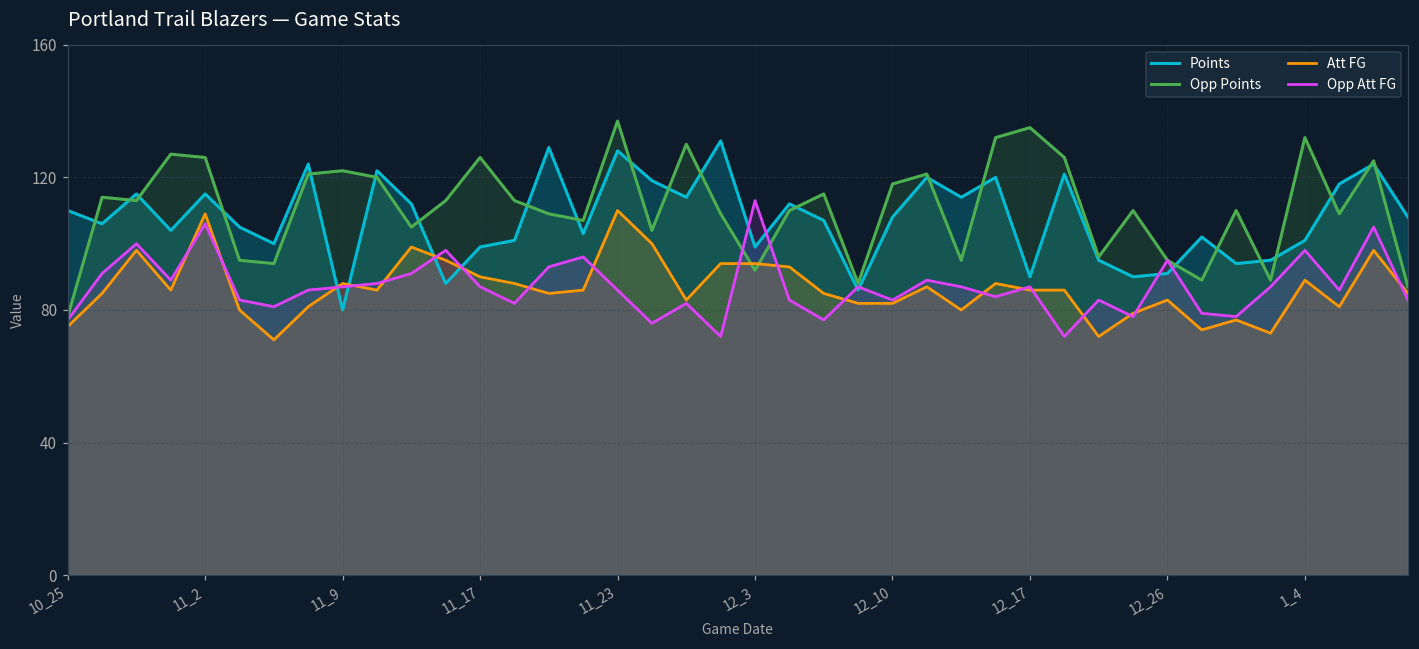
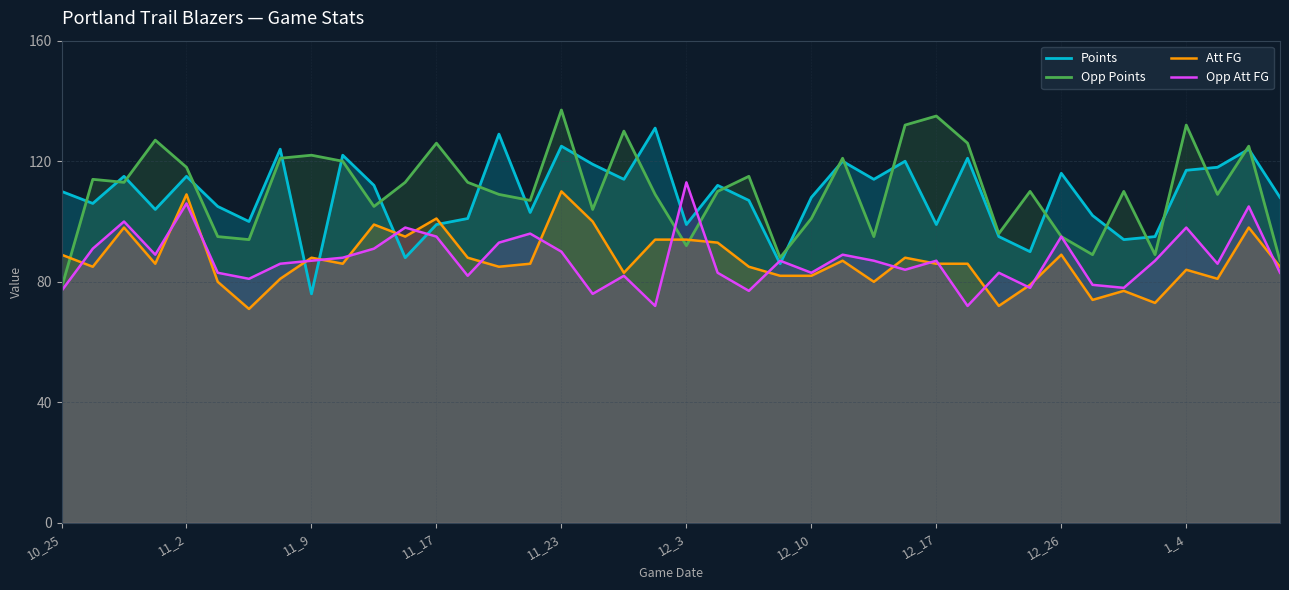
  {
    "Points": {
      "10_25": 110,
      "11_2": 115,
-     "11_9": 80,
+     "11_9": 76,
      "11_17": 99,
-     "11_23": 128,
+     "11_23": 125,
      "12_3": 99,
      "12_10": 108,
-     "12_17": 90,
-     "12_26": 91,
-     "1_4": 101
+     "12_17": 99,
+     "12_26": 116,
+     "1_4": 117
    },
    "Opp Points": {
      "10_25": 78,
-     "11_2": 126,
+     "11_2": 118,
      "11_9": 122,
      "11_17": 126,
      "11_23": 137,
      "12_3": 92,
-     "12_10": 118,
+     "12_10": 101,
      "12_17": 135,
      "1_4": 132
    },
    "Att FG": {
-     "10_25": 75,
+     "10_25": 89,
      "11_2": 109,
      "11_9": 88,
-     "11_17": 90,
+     "11_17": 101,
      "11_23": 110,
      "12_3": 94,
      "12_10": 82,
      "12_17": 86,
-     "12_26": 83,
-     "1_4": 89
+     "12_26": 89,
+     "1_4": 84
    },
    "Opp Att FG": {
      "10_25": 77,
      "11_2": 106,
      "11_9": 87,
-     "11_17": 87,
-     "11_23": 86,
+     "11_17": 95,
+     "11_23": 90,
      "12_3": 113,
      "12_10": 83,
      "12_17": 87,
      "1_4": 98
    }
  }
